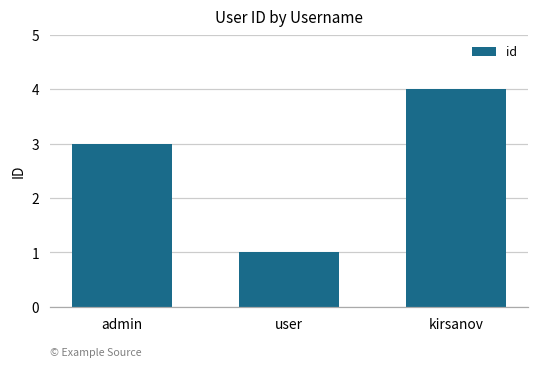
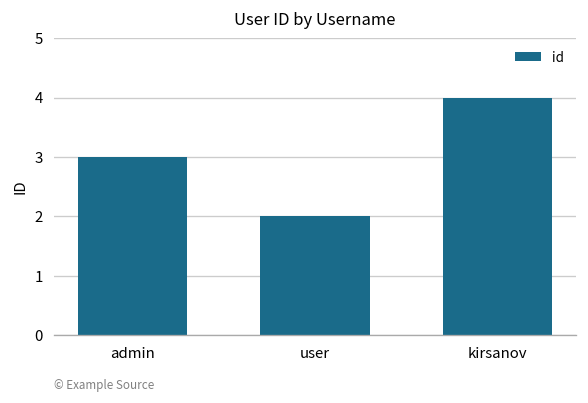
  {
    "admin": 3,
-   "user": 1,
+   "user": 2,
    "kirsanov": 4
  }
